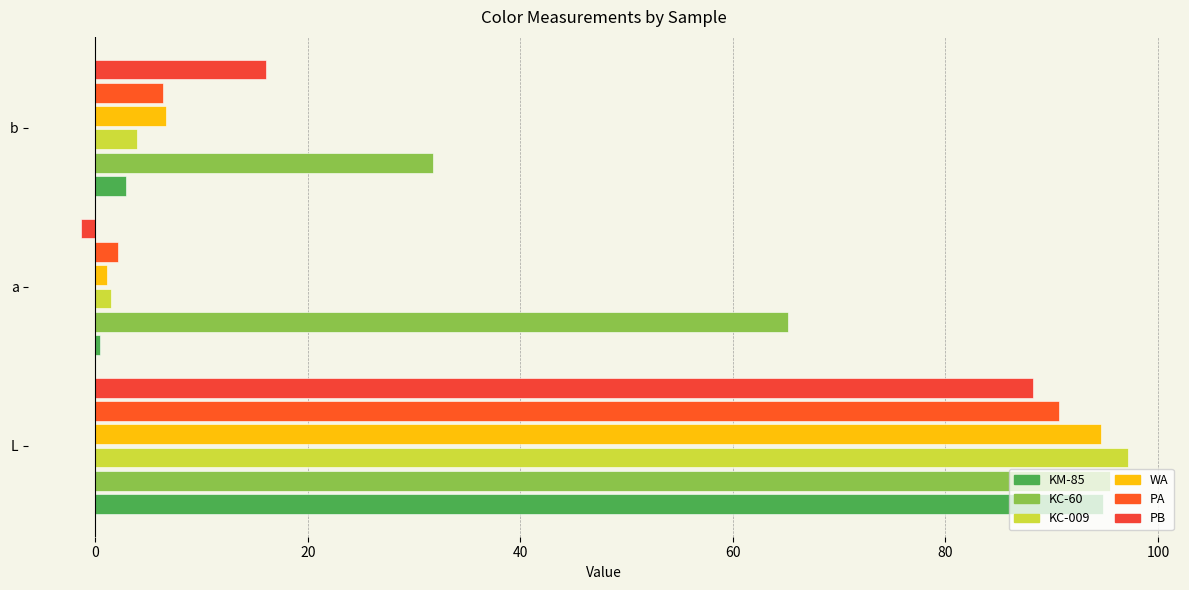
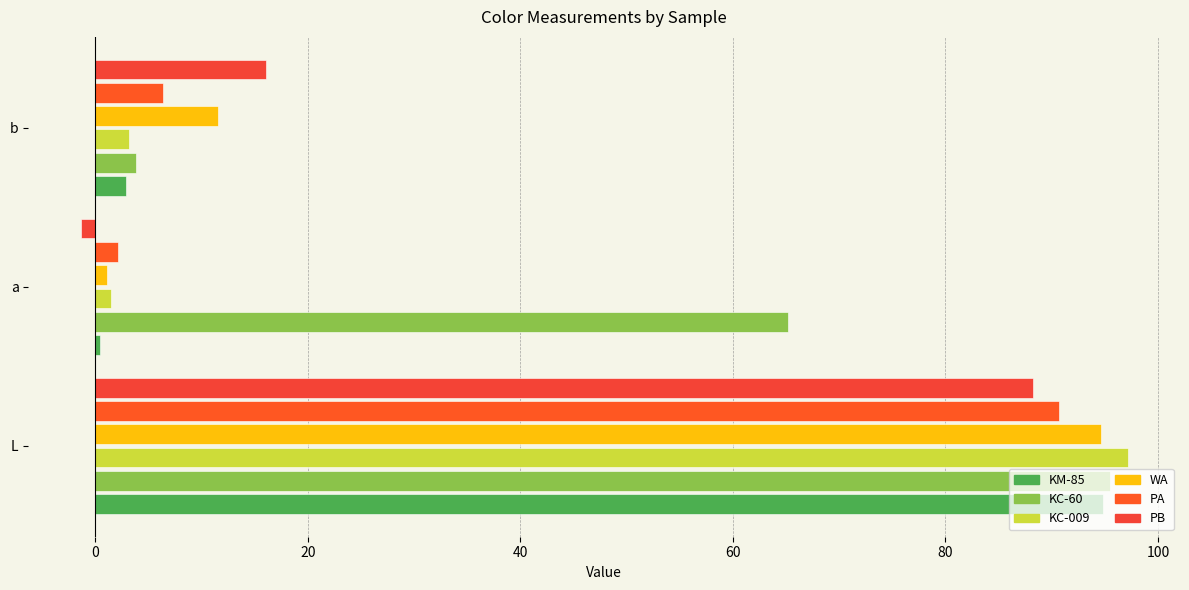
  {
    "KM-85": {
      "b": 2.9,
      "a": 0.4
    },
    "KC-60": {
-     "b": 31.8,
+     "b": 3.8,
      "a": 65.2
    },
    "KC-009": {
-     "b": 3.9,
+     "b": 3.1,
      "a": 1.5,
      "L": 97.1
    },
    "WA": {
-     "b": 6.7,
+     "b": 11.5,
      "a": 1.1,
      "L": 94.6
    }
  }
